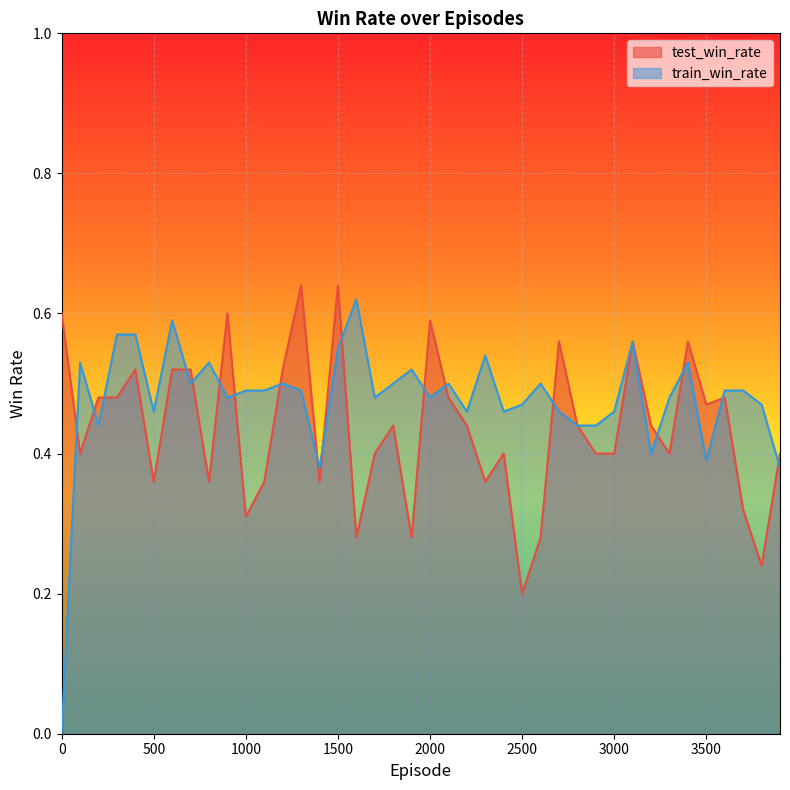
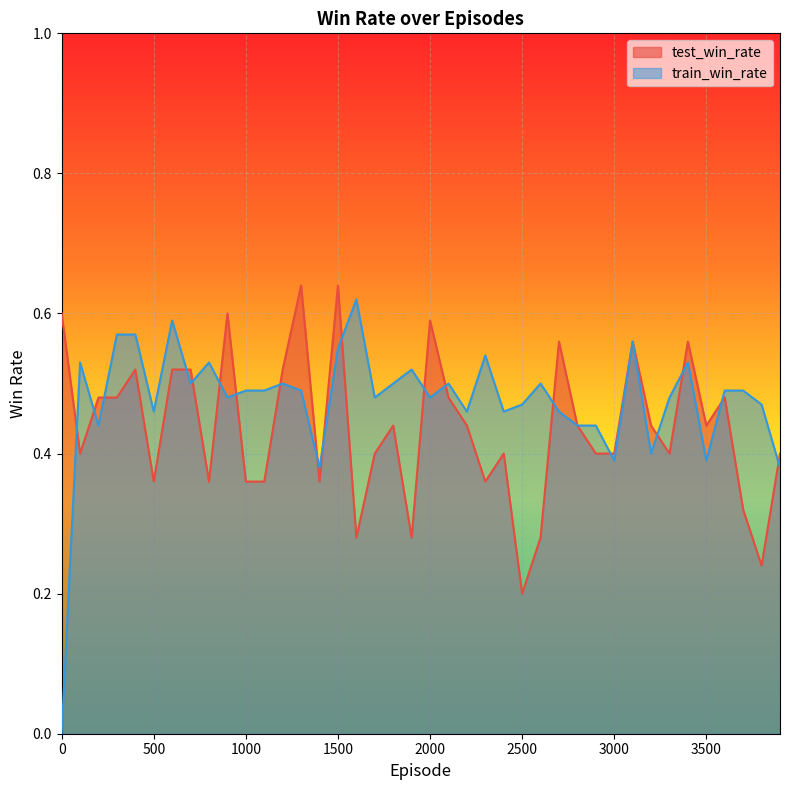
  {
    "test_win_rate": {
      "0": 0.60,
      "500": 0.36,
-     "1000": 0.31,
+     "1000": 0.36,
      "1500": 0.64,
      "2000": 0.59,
      "2500": 0.20,
      "3000": 0.40,
-     "3500": 0.47
+     "3500": 0.44
    },
    "train_win_rate": {
      "0": 0.00,
      "500": 0.46,
      "1000": 0.49,
      "1500": 0.55,
      "2000": 0.48,
      "2500": 0.47,
-     "3000": 0.46,
+     "3000": 0.39,
      "3500": 0.39
    }
  }
